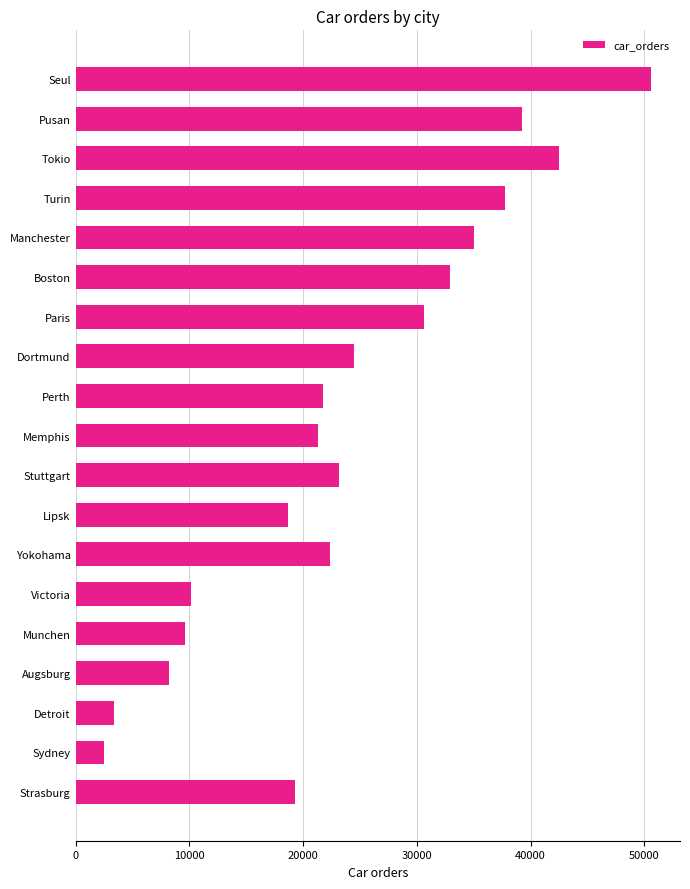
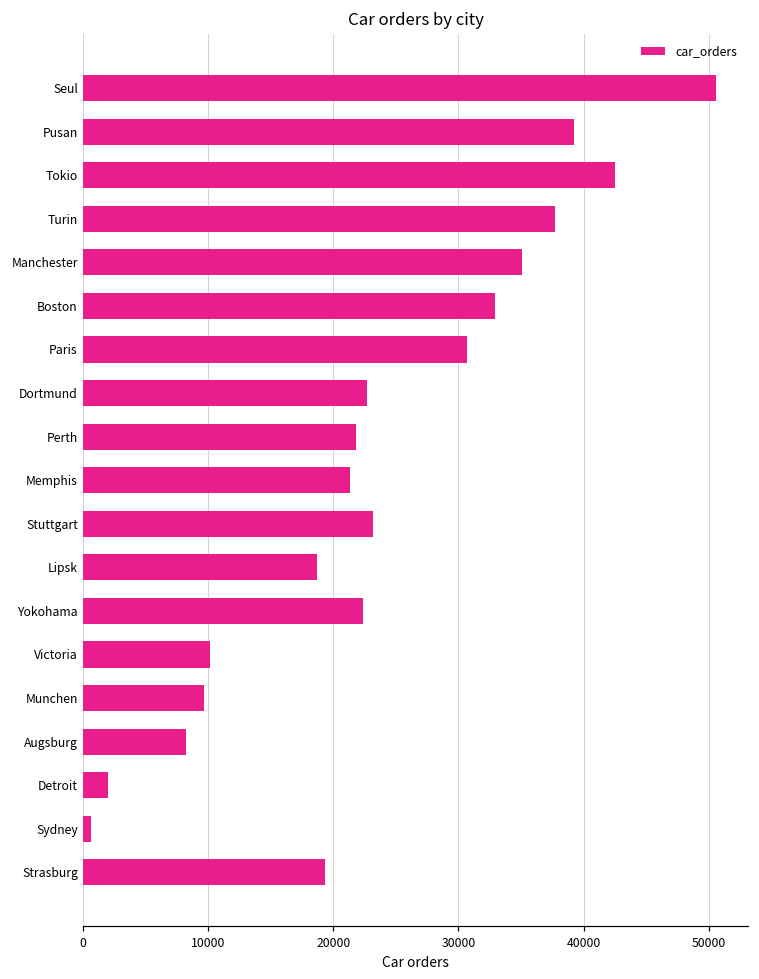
  {
    "Seul": 50600,
    "Pusan": 39300,
    "Tokio": 42500,
    "Turin": 37800,
    "Manchester": 35000,
    "Boston": 32900,
    "Paris": 30600,
-   "Dortmund": 24500,
+   "Dortmund": 22700,
    "Perth": 21800,
    "Memphis": 21300,
    "Stuttgart": 23200,
    "Lipsk": 18700,
    "Yokohama": 22400,
    "Victoria": 10200,
    "Munchen": 9600,
    "Augsburg": 8200,
-   "Detroit": 3400,
-   "Sydney": 2500,
+   "Detroit": 2000,
+   "Sydney": 700,
    "Strasburg": 19300
  }
